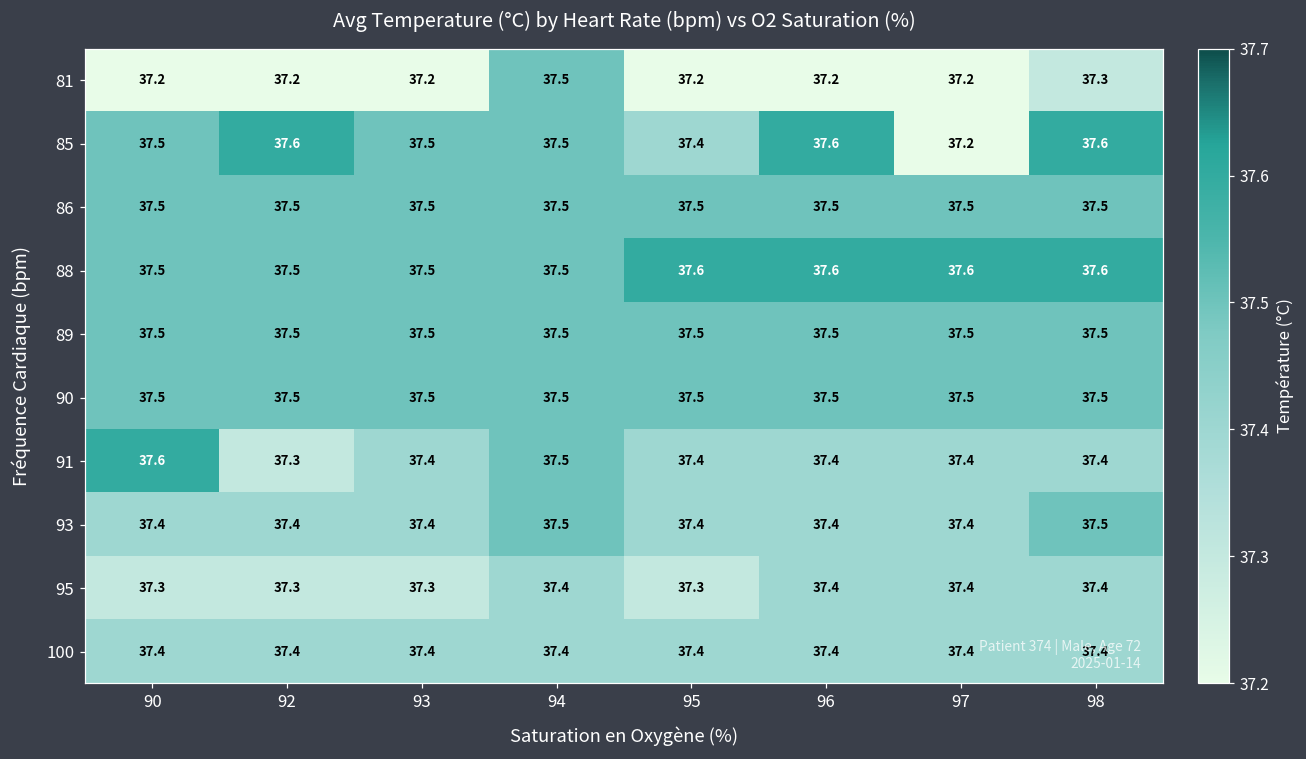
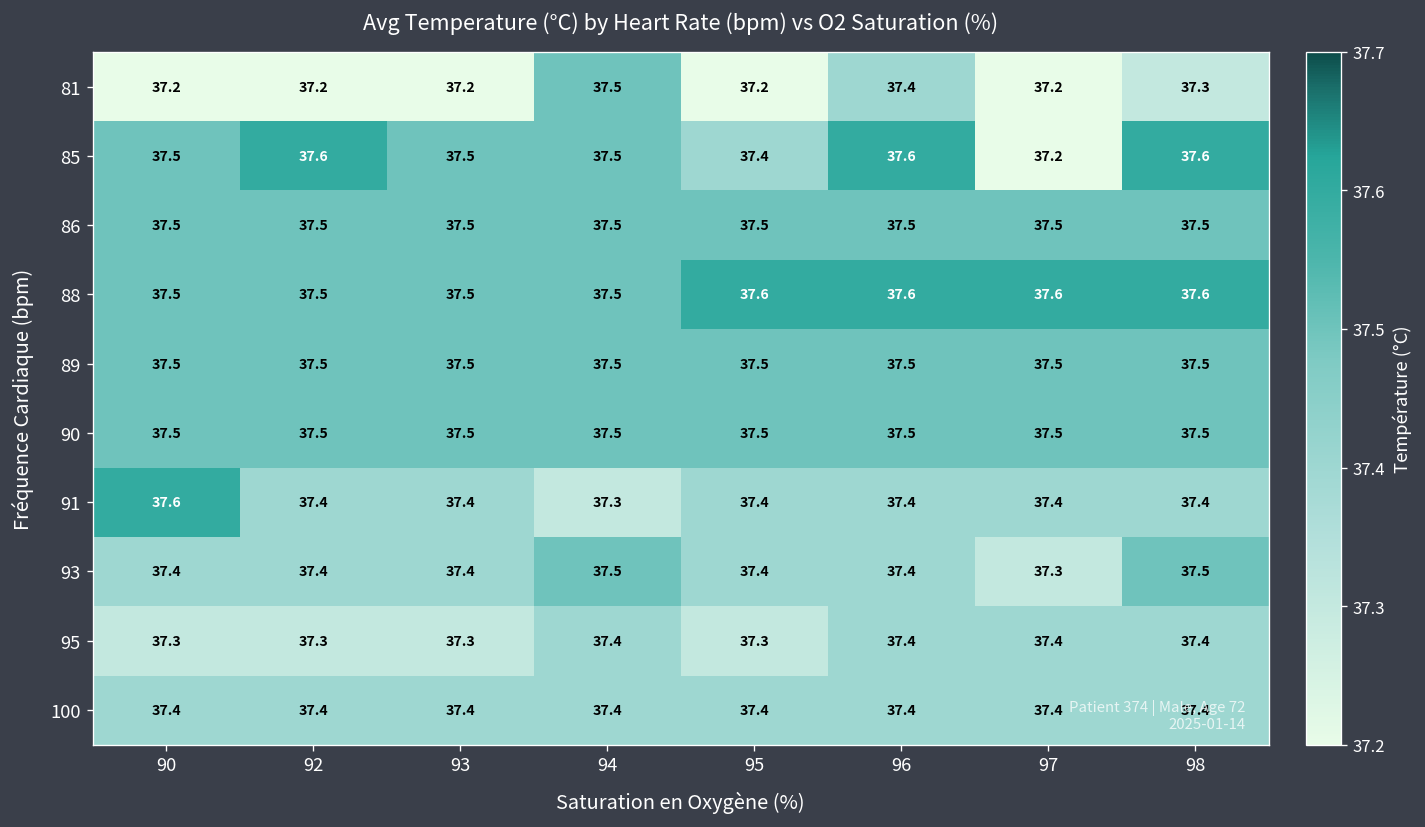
  {
    "81": {
      "90": 37.2,
      "92": 37.2,
      "93": 37.2,
      "94": 37.5,
      "95": 37.2,
-     "96": 37.2,
+     "96": 37.4,
      "97": 37.2,
      "98": 37.3
    },
    "85": {
      "90": 37.5,
      "92": 37.6,
      "93": 37.5,
      "94": 37.5,
      "95": 37.4,
      "96": 37.6,
      "97": 37.2,
      "98": 37.6
    },
    "86": {
      "90": 37.5,
      "92": 37.5,
      "93": 37.5,
      "94": 37.5,
      "95": 37.5,
      "96": 37.5,
      "97": 37.5,
      "98": 37.5
    },
    "88": {
      "90": 37.5,
      "92": 37.5,
      "93": 37.5,
      "94": 37.5,
      "95": 37.6,
      "96": 37.6,
      "97": 37.6,
      "98": 37.6
    },
    "89": {
      "90": 37.5,
      "92": 37.5,
      "93": 37.5,
      "94": 37.5,
      "95": 37.5,
      "96": 37.5,
      "97": 37.5,
      "98": 37.5
    },
    "90": {
      "90": 37.5,
      "92": 37.5,
      "93": 37.5,
      "94": 37.5,
      "95": 37.5,
      "96": 37.5,
      "97": 37.5,
      "98": 37.5
    },
    "91": {
      "90": 37.6,
-     "92": 37.3,
+     "92": 37.4,
      "93": 37.4,
-     "94": 37.5,
+     "94": 37.3,
      "95": 37.4,
      "96": 37.4,
      "97": 37.4,
      "98": 37.4
    },
    "93": {
      "90": 37.4,
      "92": 37.4,
      "93": 37.4,
      "94": 37.5,
      "95": 37.4,
      "96": 37.4,
-     "97": 37.4,
+     "97": 37.3,
      "98": 37.5
    },
    "95": {
      "90": 37.3,
      "92": 37.3,
      "93": 37.3,
      "94": 37.4,
      "95": 37.3,
      "96": 37.4,
      "97": 37.4,
      "98": 37.4
    },
    "100": {
      "90": 37.4,
      "92": 37.4,
      "93": 37.4,
      "94": 37.4,
      "95": 37.4,
      "96": 37.4,
      "97": 37.4
    }
  }
